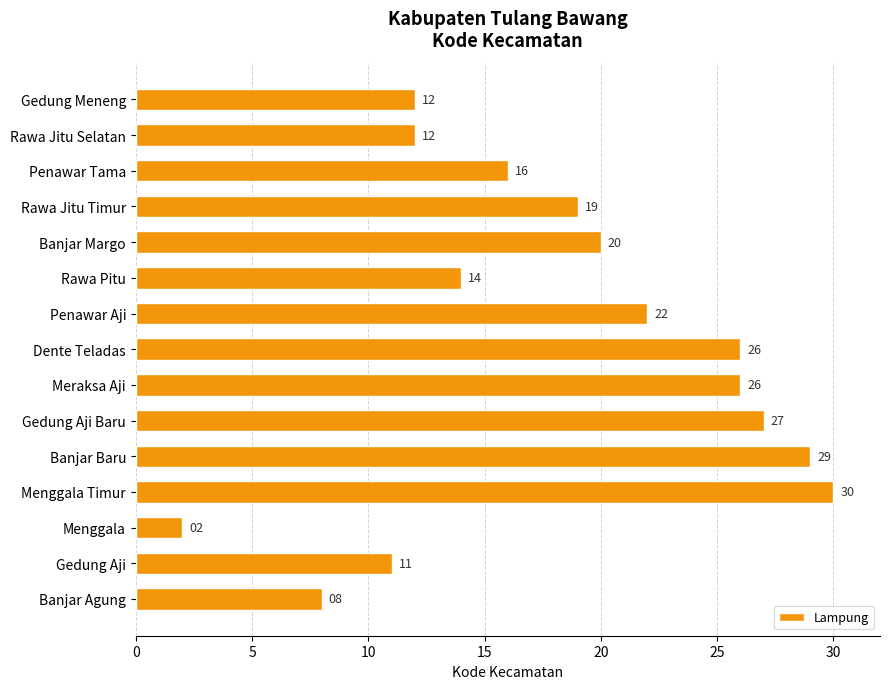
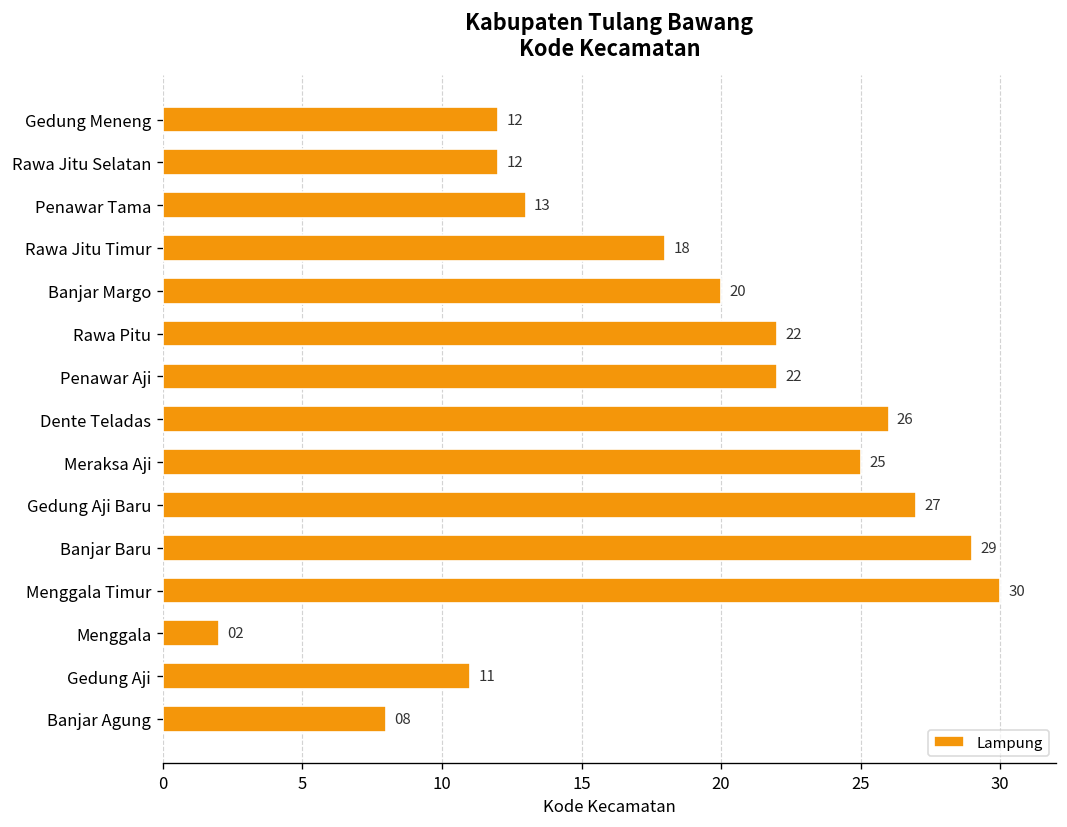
  {
    "Gedung Meneng": "12",
    "Rawa Jitu Selatan": "12",
-   "Penawar Tama": "16",
-   "Rawa Jitu Timur": "19",
+   "Penawar Tama": "13",
+   "Rawa Jitu Timur": "18",
    "Banjar Margo": "20",
-   "Rawa Pitu": "14",
+   "Rawa Pitu": "22",
    "Penawar Aji": "22",
    "Dente Teladas": "26",
-   "Meraksa Aji": "26",
+   "Meraksa Aji": "25",
    "Gedung Aji Baru": "27",
    "Banjar Baru": "29",
    "Menggala Timur": "30",
    "Menggala": "02",
    "Gedung Aji": "11",
    "Banjar Agung": "08"
  }
